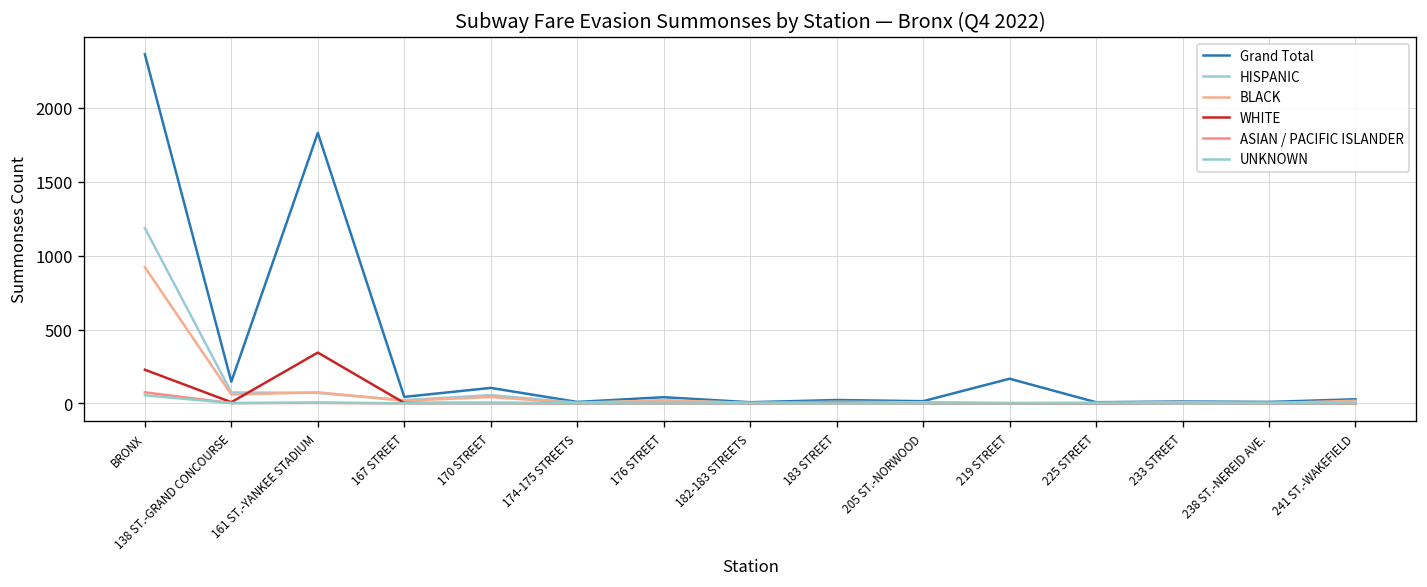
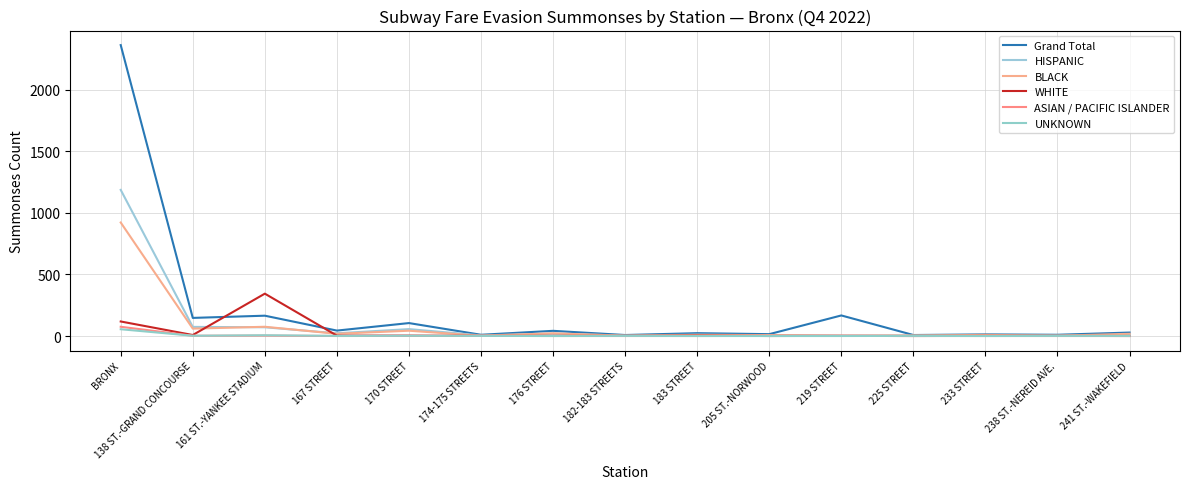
  {
    "Grand Total": {
      "BRONX": 2360,
      "138 ST.-GRAND CONCOURSE": 150,
-     "161 ST.-YANKEE STADIUM": 1830,
+     "161 ST.-YANKEE STADIUM": 170,
      "167 STREET": 40,
      "170 STREET": 110,
      "219 STREET": 170
    },
    "WHITE": {
-     "BRONX": 230,
+     "BRONX": 120,
      "161 ST.-YANKEE STADIUM": 340
    }
  }
